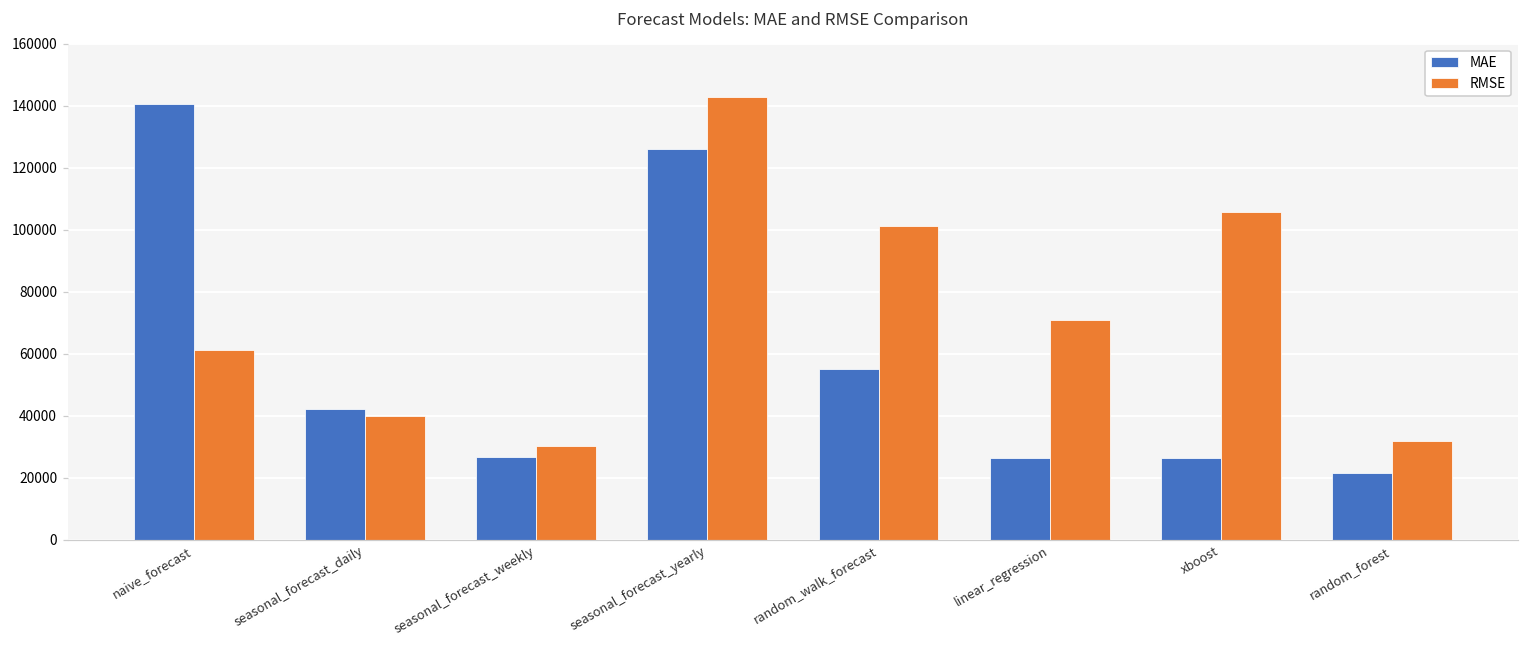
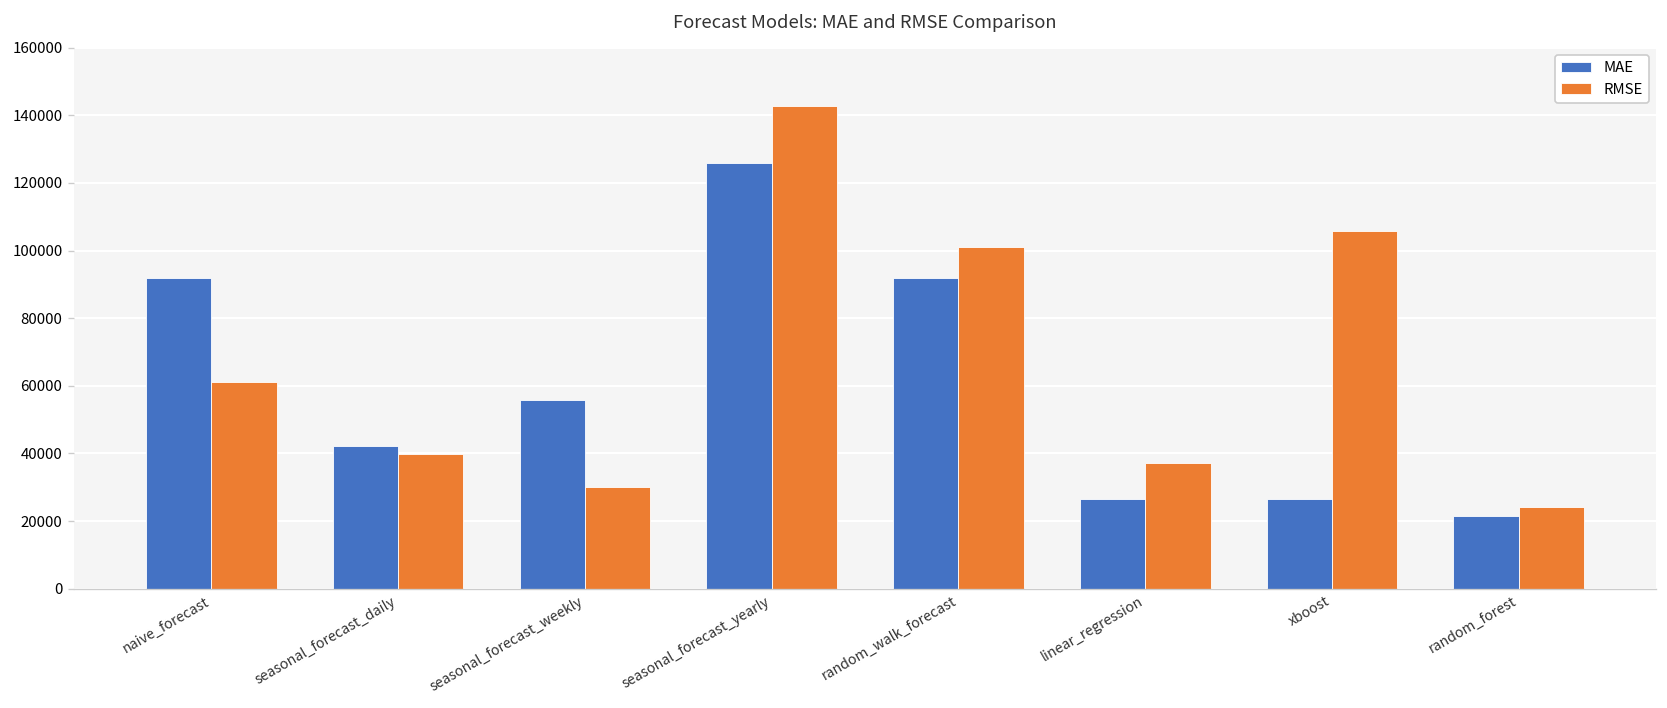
  {
    "MAE": {
-     "naive_forecast": 141000,
+     "naive_forecast": 92000,
      "seasonal_forecast_daily": 42000,
-     "seasonal_forecast_weekly": 27000,
+     "seasonal_forecast_weekly": 56000,
      "seasonal_forecast_yearly": 126000,
-     "random_walk_forecast": 55000,
+     "random_walk_forecast": 92000,
      "linear_regression": 26000,
      "xboost": 26000,
      "random_forest": 21000
    },
    "RMSE": {
      "naive_forecast": 61000,
      "seasonal_forecast_daily": 40000,
      "seasonal_forecast_weekly": 30000,
      "seasonal_forecast_yearly": 143000,
      "random_walk_forecast": 101000,
-     "linear_regression": 71000,
+     "linear_regression": 37000,
      "xboost": 106000,
-     "random_forest": 32000
+     "random_forest": 24000
    }
  }
